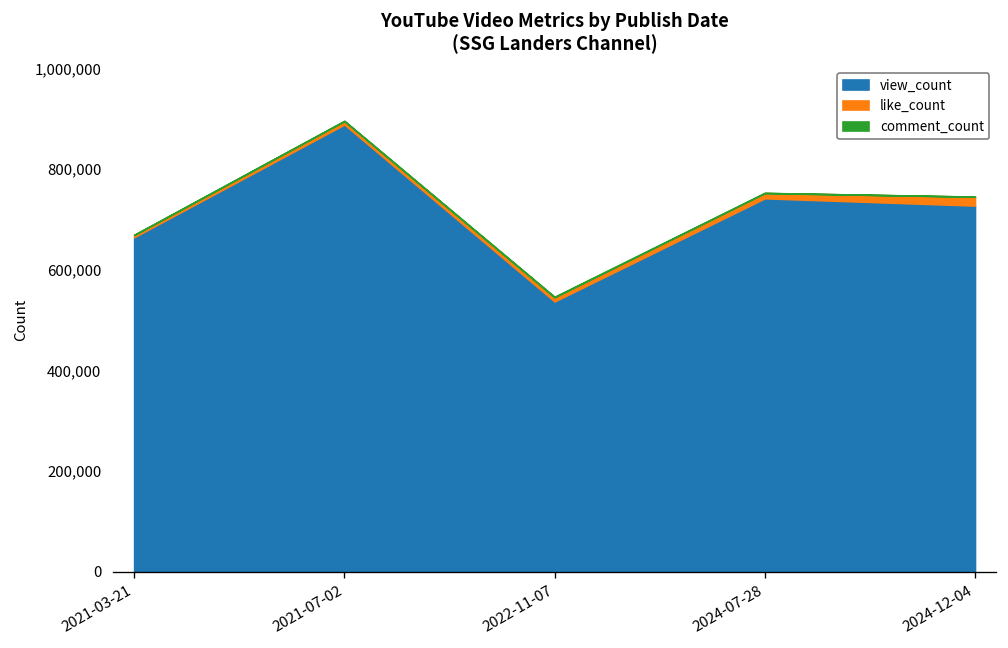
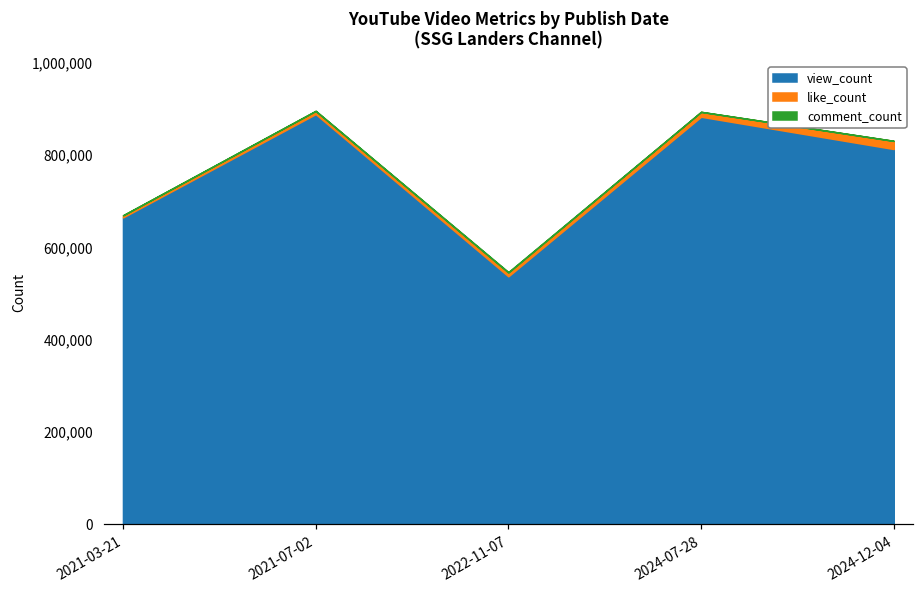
  {
    "view_count": {
-     "2024-07-28": "740,000",
-     "2024-12-04": "730,000"
+     "2024-07-28": "880,000",
+     "2024-12-04": "810,000"
    }
  }
